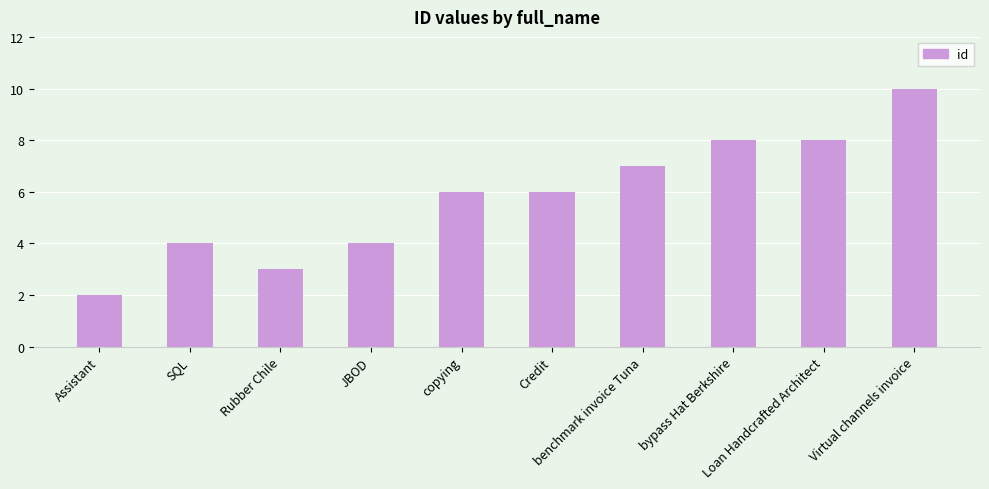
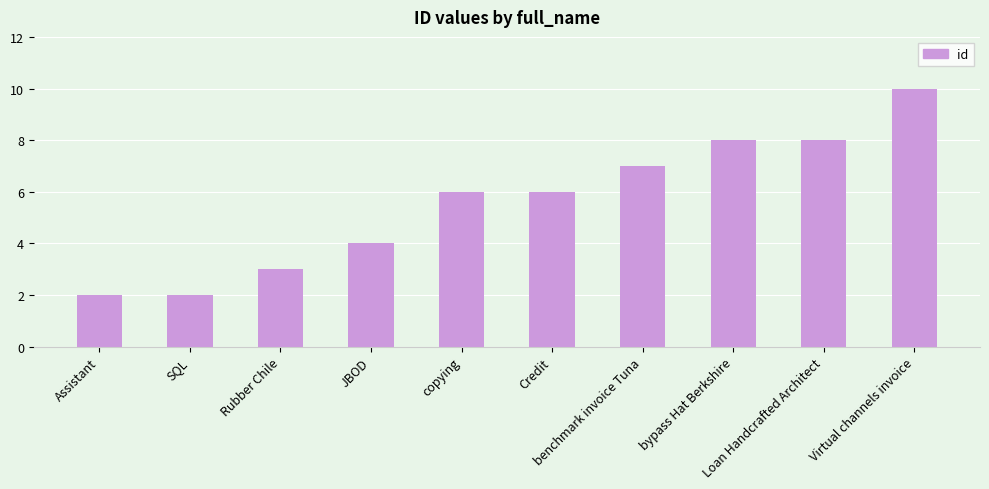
  {
    "Assistant": 2,
-   "SQL": 4,
+   "SQL": 2,
    "Rubber Chile": 3,
    "JBOD": 4,
    "copying": 6,
    "Credit": 6,
    "benchmark invoice Tuna": 7,
    "bypass Hat Berkshire": 8,
    "Loan Handcrafted Architect": 8,
    "Virtual channels invoice": 10
  }
